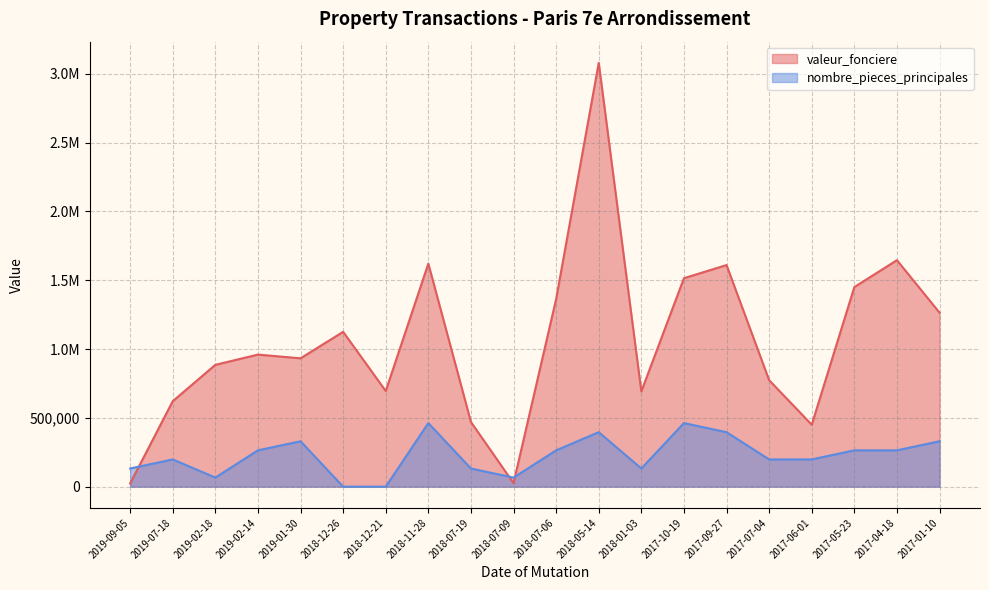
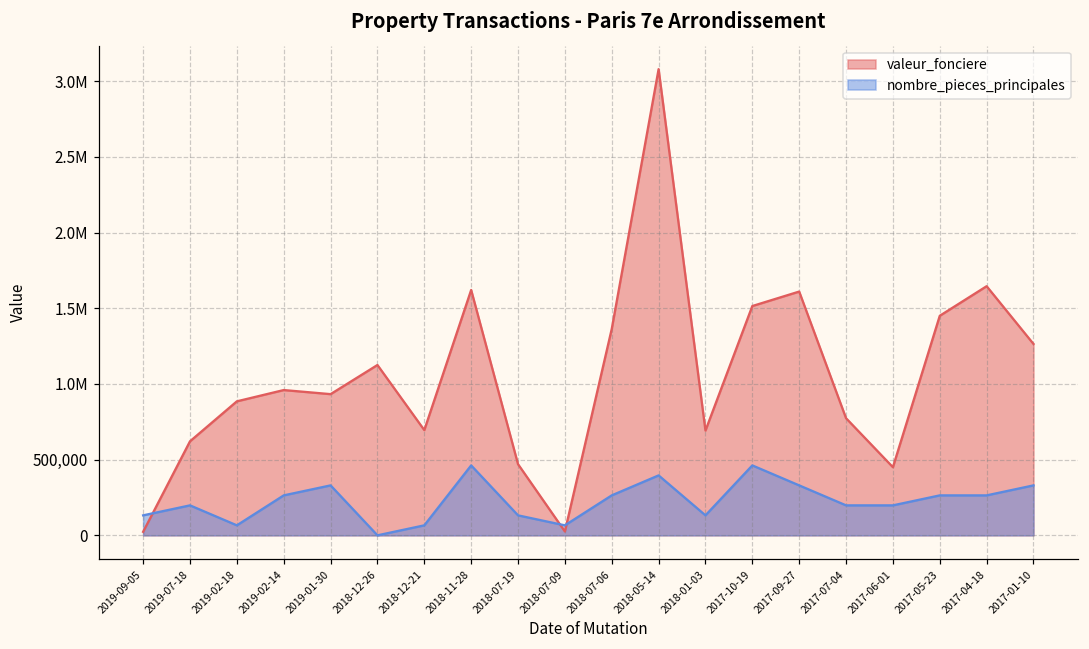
  {
    "valeur_fonciere": {
      "2019-09-05": "20,000",
      "2019-07-18": "620,000",
      "2019-02-18": "890,000",
      "2019-02-14": "960,000",
      "2019-01-30": "930,000",
      "2018-12-26": "1,130,000",
      "2018-12-21": "700,000",
      "2018-11-28": "1,620,000",
      "2018-07-19": "470,000",
      "2018-07-09": "30,000",
      "2018-07-06": "1,360,000",
      "2018-05-14": "3,080,000",
      "2018-01-03": "690,000",
      "2017-10-19": "1,510,000",
      "2017-09-27": "1,610,000",
      "2017-07-04": "770,000",
      "2017-06-01": "450,000",
      "2017-05-23": "1,450,000",
      "2017-04-18": "1,650,000",
      "2017-01-10": "1,260,000"
    },
    "nombre_pieces_principales": {
      "2019-09-05": "130,000",
      "2019-07-18": "200,000",
      "2019-02-18": "70,000",
      "2019-02-14": "260,000",
      "2019-01-30": "330,000",
      "2018-12-26": "0",
-     "2018-12-21": "0",
+     "2018-12-21": "70,000",
      "2018-11-28": "460,000",
      "2018-07-19": "130,000",
      "2018-07-09": "70,000",
      "2018-07-06": "260,000",
      "2018-05-14": "400,000",
      "2018-01-03": "130,000",
      "2017-10-19": "460,000",
-     "2017-09-27": "400,000",
+     "2017-09-27": "330,000",
      "2017-07-04": "200,000",
      "2017-06-01": "200,000",
      "2017-05-23": "260,000",
      "2017-04-18": "260,000",
      "2017-01-10": "330,000"
    }
  }
